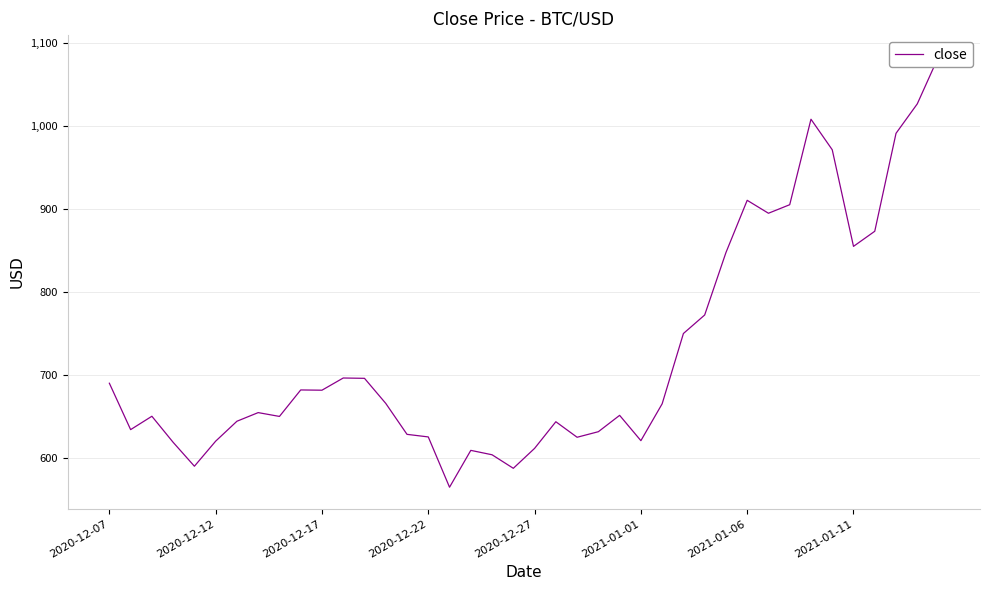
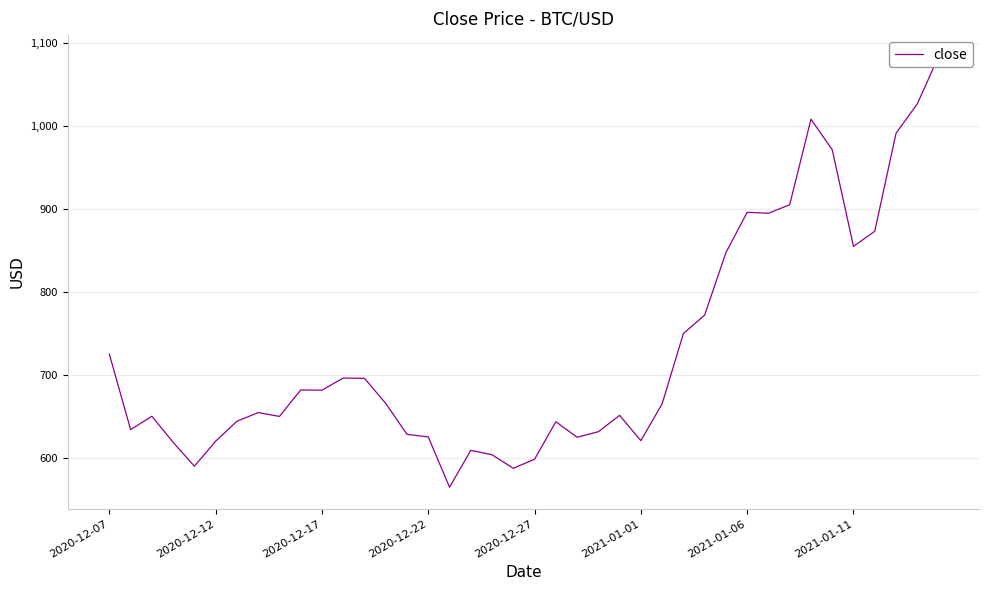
  {
-   "2020-12-07": 690,
+   "2020-12-07": 720,
    "2020-12-12": 620,
    "2020-12-17": 680,
    "2020-12-22": 620,
-   "2020-12-27": 610,
+   "2020-12-27": 600,
    "2021-01-01": 620,
-   "2021-01-06": 910,
+   "2021-01-06": 900,
    "2021-01-11": 850
  }
